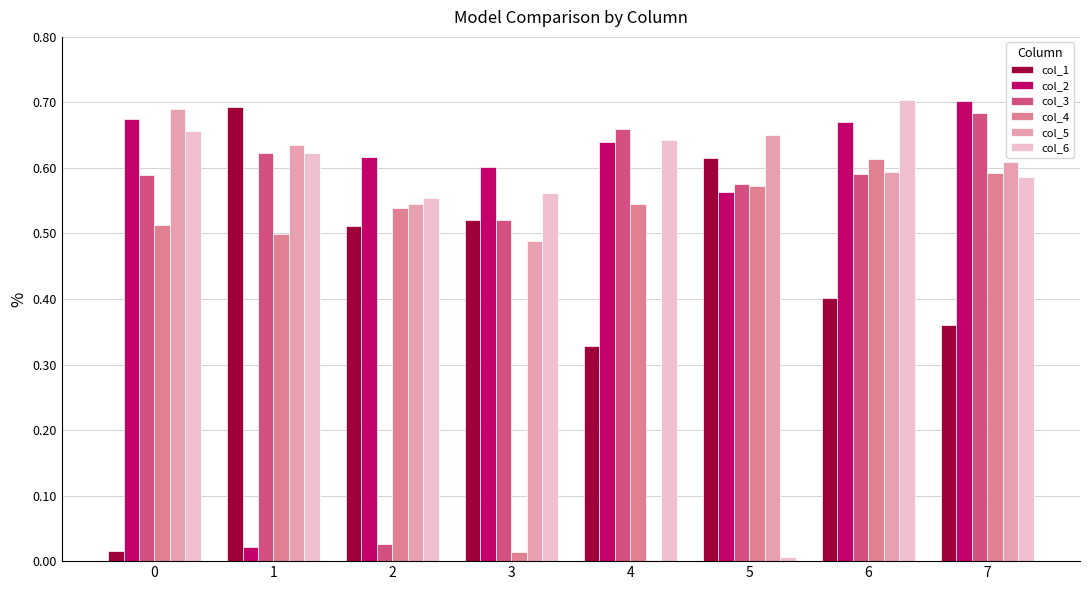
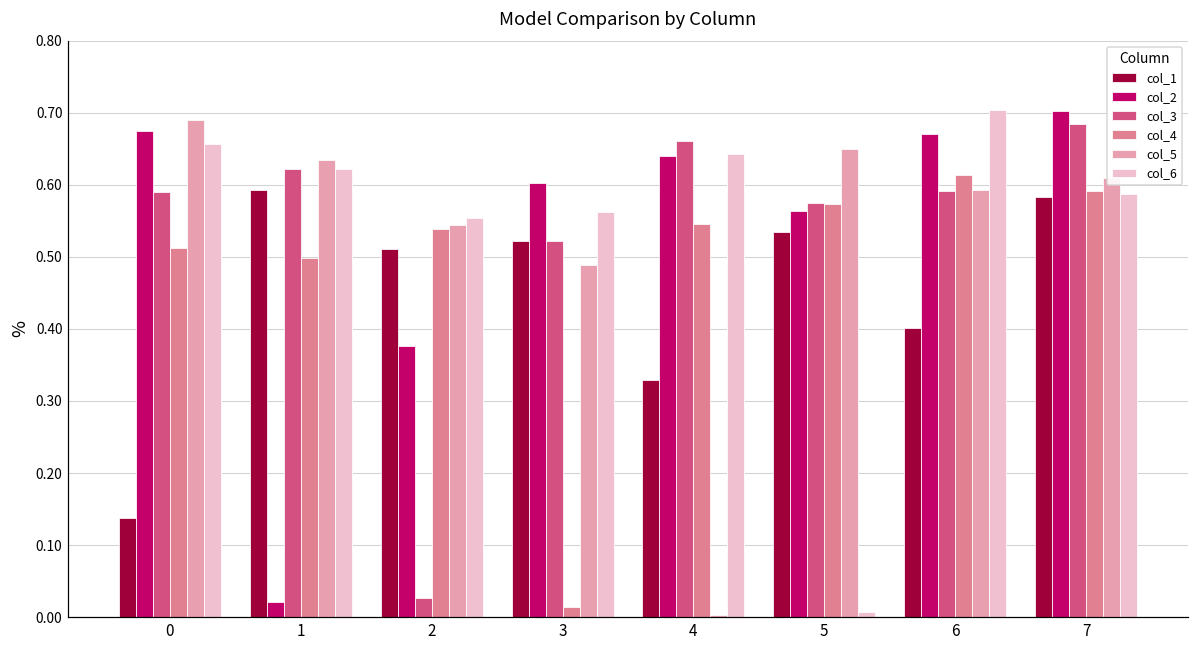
  {
    "col_1": {
-     "0": 0.02,
-     "1": 0.69,
+     "0": 0.14,
+     "1": 0.59,
      "2": 0.51,
      "3": 0.52,
      "4": 0.33,
-     "5": 0.62,
+     "5": 0.53,
      "6": 0.40,
-     "7": 0.36
+     "7": 0.58
    },
    "col_2": {
      "0": 0.67,
      "1": 0.02,
-     "2": 0.62,
+     "2": 0.38,
      "3": 0.60,
      "4": 0.64,
      "5": 0.56,
      "6": 0.67,
      "7": 0.70
    }
  }
